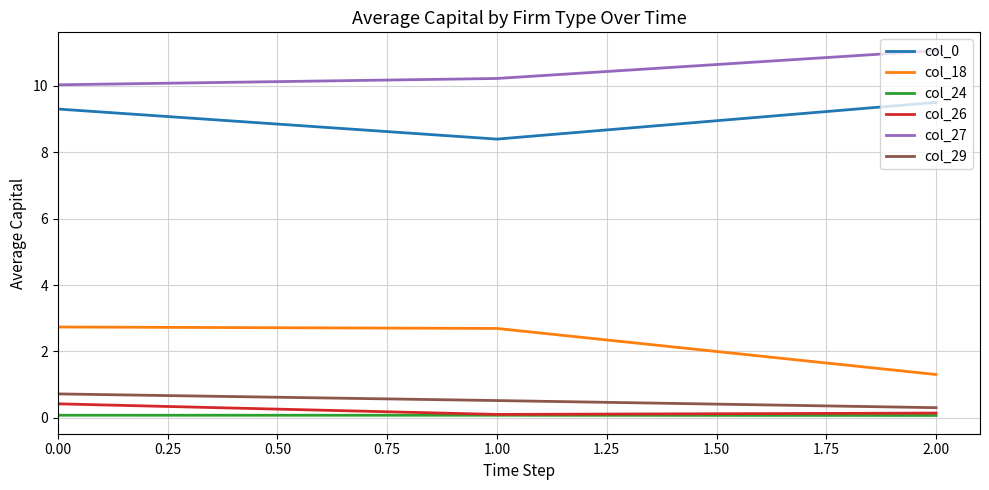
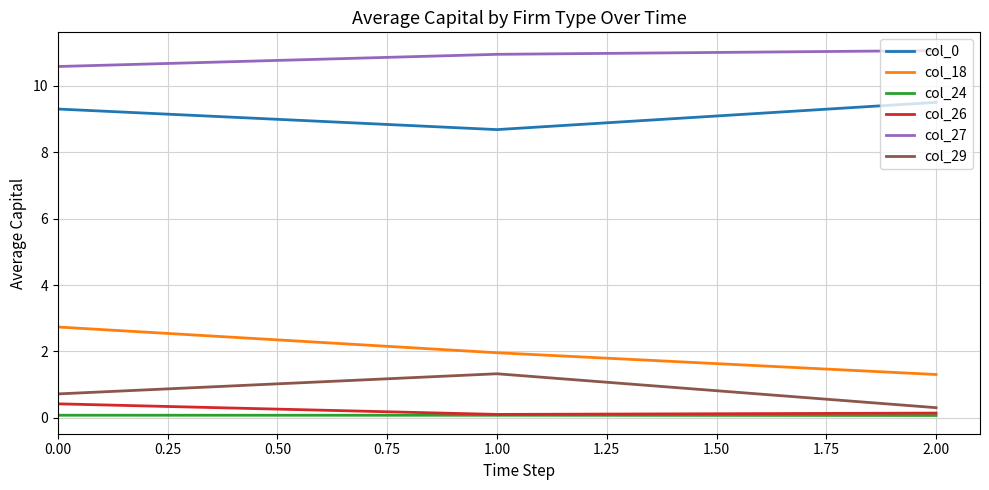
  {
    "col_0": {
      "0.00": 9.3,
-     "1.00": 8.4
+     "1.00": 8.7
    },
    "col_18": {
      "0.00": 2.7,
-     "1.00": 2.7,
+     "1.00": 2.0,
      "2.00": 1.3
    },
    "col_24": {
      "0.00": 0.1
    },
    "col_26": {
      "0.00": 0.4
    },
    "col_27": {
-     "0.00": 10.0,
-     "1.00": 10.2
+     "0.00": 10.6,
+     "1.00": 10.9
    },
    "col_29": {
      "0.00": 0.7,
-     "1.00": 0.5,
+     "1.00": 1.3,
      "2.00": 0.3
    }
  }
